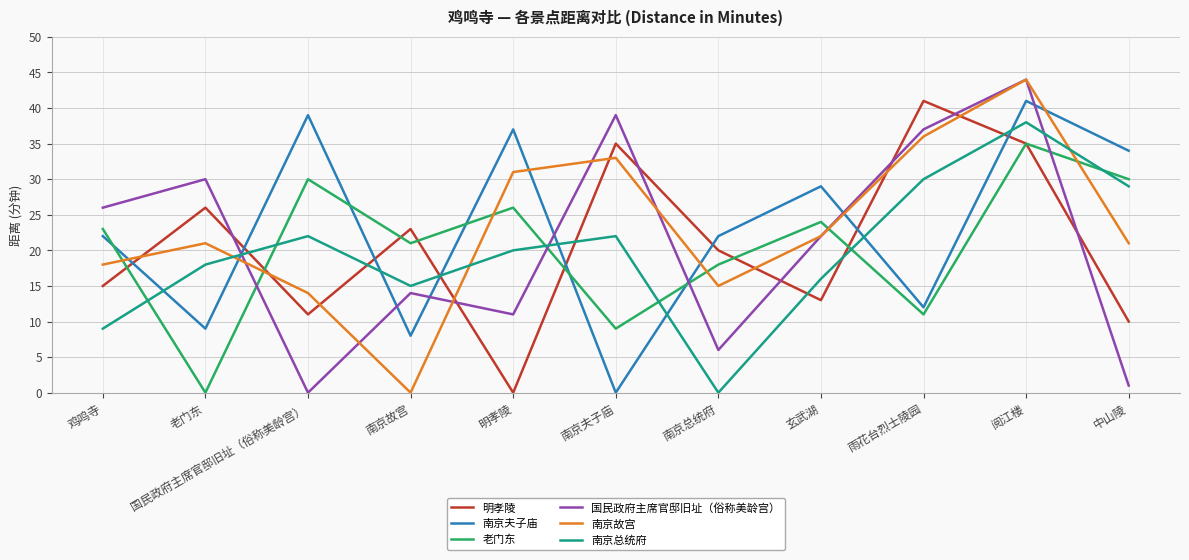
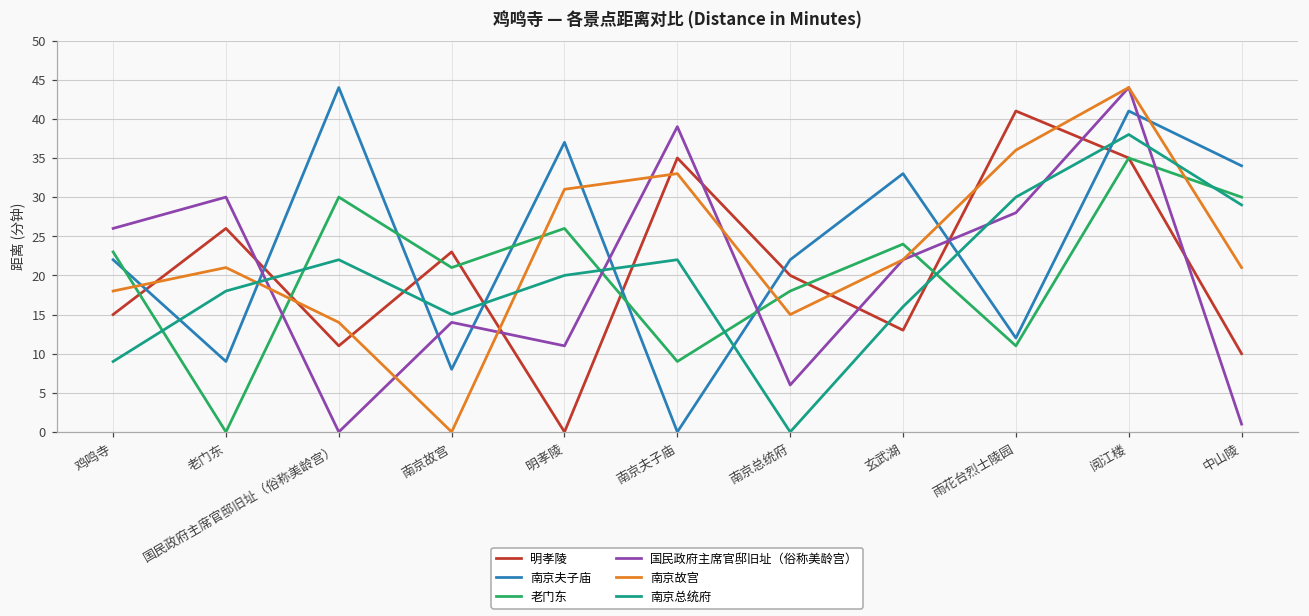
  {
    "明孝陵": {
      "鸡鸣寺": 15,
      "老门东": 26,
      "国民政府主席官邸旧址（俗称美龄宫）": 11,
      "南京故宫": 23,
      "明孝陵": 0,
      "南京夫子庙": 35,
      "南京总统府": 20,
      "玄武湖": 13,
      "雨花台烈士陵园": 41,
      "中山陵": 10
    },
    "南京夫子庙": {
      "鸡鸣寺": 22,
      "老门东": 9,
-     "国民政府主席官邸旧址（俗称美龄宫）": 39,
+     "国民政府主席官邸旧址（俗称美龄宫）": 44,
      "南京故宫": 8,
      "明孝陵": 37,
      "南京夫子庙": 0,
      "南京总统府": 22,
-     "玄武湖": 29,
+     "玄武湖": 33,
      "雨花台烈士陵园": 12,
      "阅江楼": 41,
      "中山陵": 34
    },
    "国民政府主席官邸旧址（俗称美龄宫）": {
      "鸡鸣寺": 26,
      "老门东": 30,
      "国民政府主席官邸旧址（俗称美龄宫）": 0,
      "南京故宫": 14,
      "明孝陵": 11,
      "南京夫子庙": 39,
      "南京总统府": 6,
-     "雨花台烈士陵园": 37,
+     "雨花台烈士陵园": 28,
      "中山陵": 1
    },
    "南京故宫": {
      "鸡鸣寺": 18,
      "老门东": 21,
      "国民政府主席官邸旧址（俗称美龄宫）": 14,
      "南京故宫": 0,
      "明孝陵": 31,
      "南京夫子庙": 33,
      "南京总统府": 15,
      "雨花台烈士陵园": 36,
      "中山陵": 21
    }
  }
